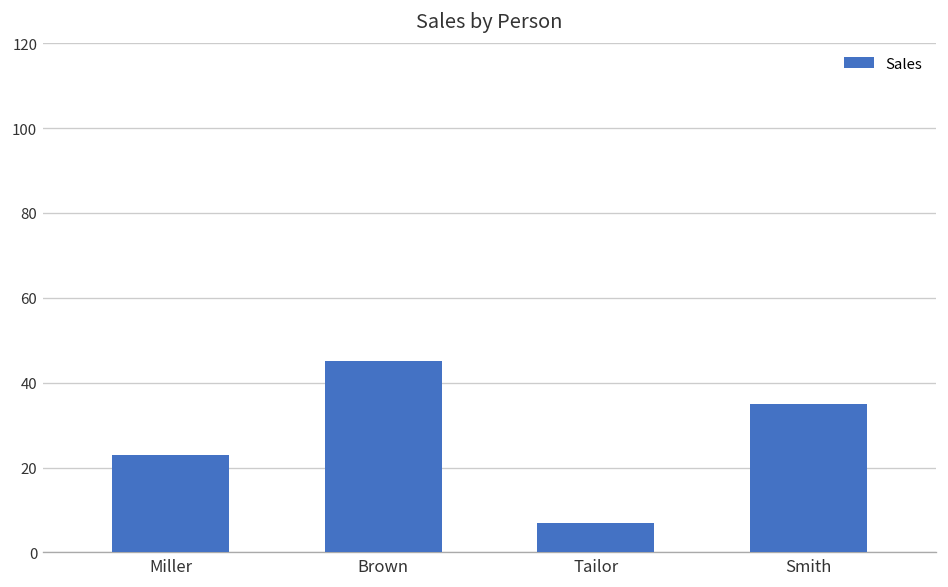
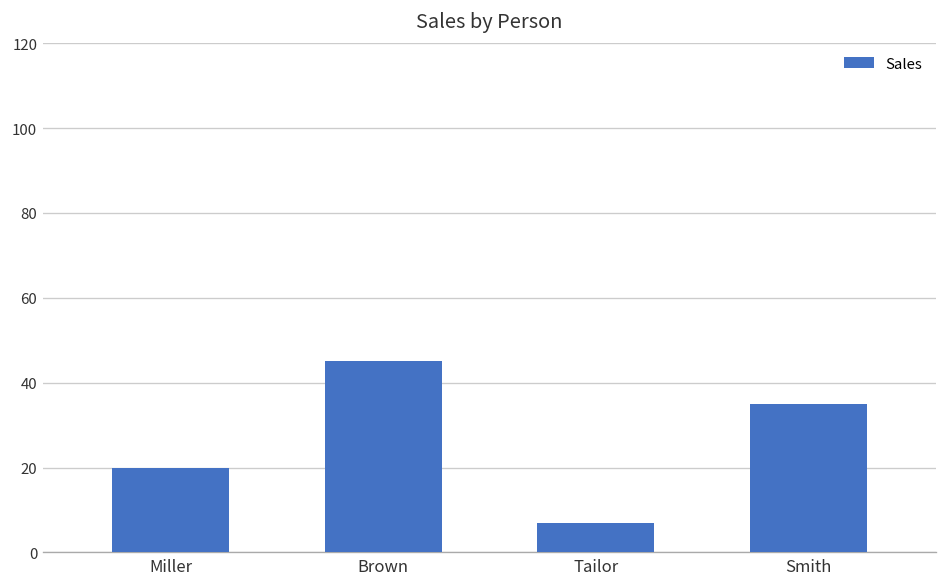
  {
-   "Miller": 23,
+   "Miller": 20,
    "Brown": 45,
    "Tailor": 7,
    "Smith": 35
  }
